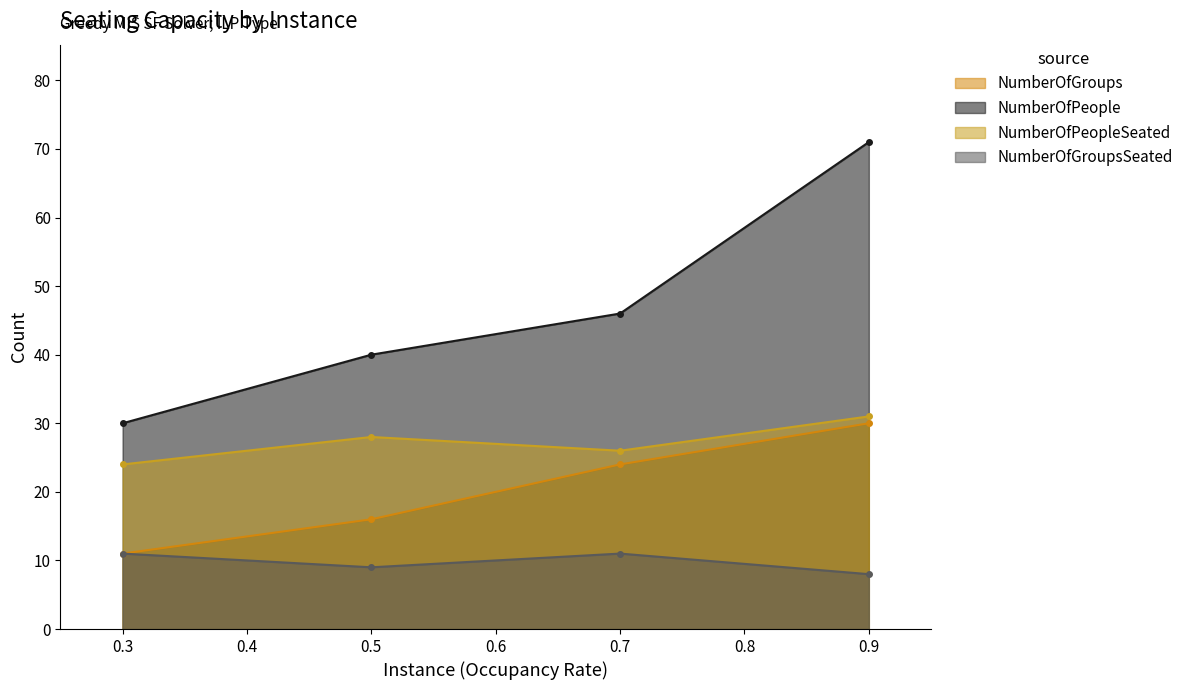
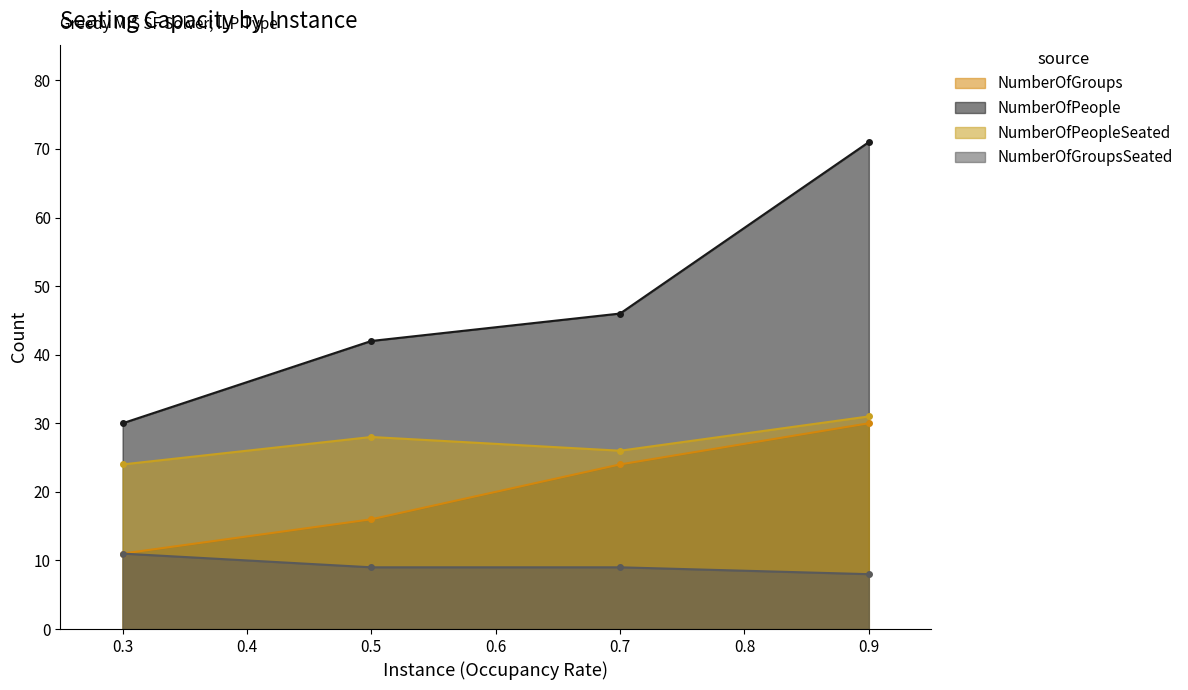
  {
    "NumberOfPeople": {
      "0.3": 30,
-     "0.5": 40,
+     "0.5": 42,
      "0.7": 46,
      "0.9": 71
    },
    "NumberOfGroupsSeated": {
      "0.5": 9,
-     "0.7": 11,
+     "0.7": 9,
      "0.9": 8
    }
  }
